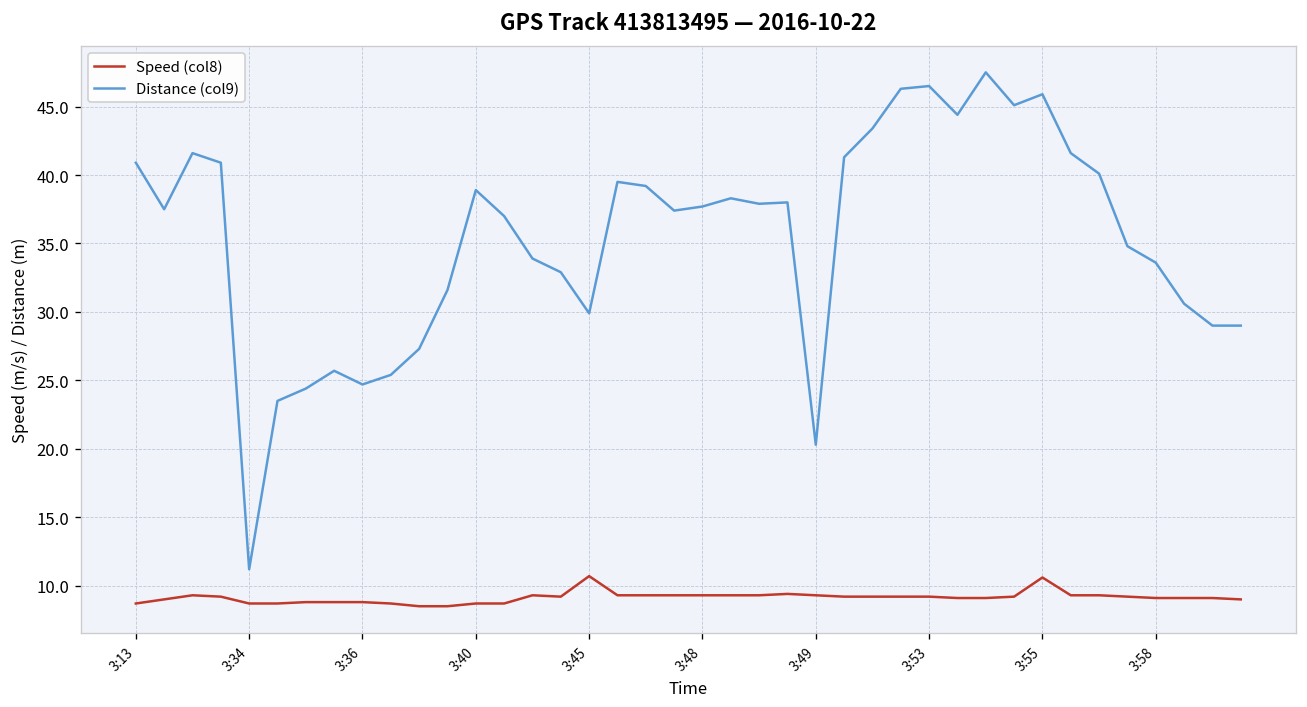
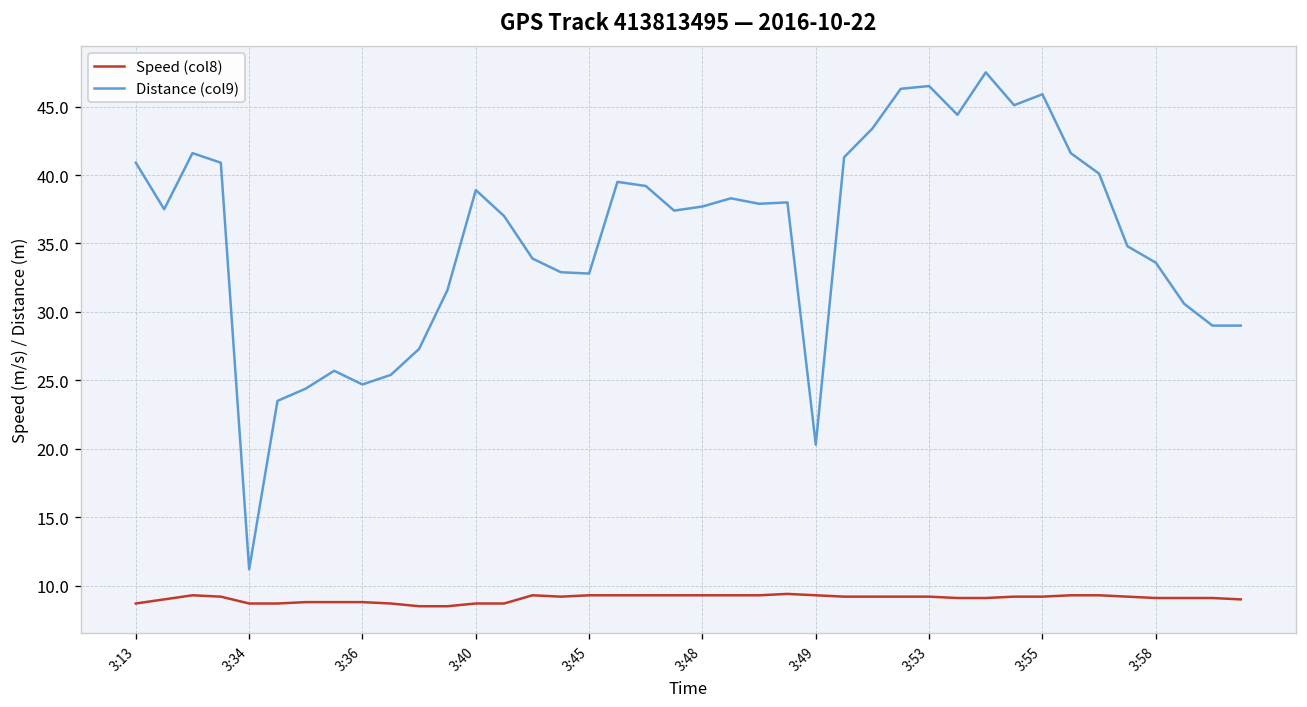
  {
    "Speed (col8)": {
      "3:13": 8.7,
-     "3:45": 10.7,
+     "3:45": 9.3,
      "3:49": 9.3,
-     "3:55": 10.6
+     "3:55": 9.2
    },
    "Distance (col9)": {
      "3:13": 40.9,
-     "3:45": 29.9,
+     "3:45": 32.8,
      "3:49": 20.3,
      "3:55": 45.9
    }
  }
